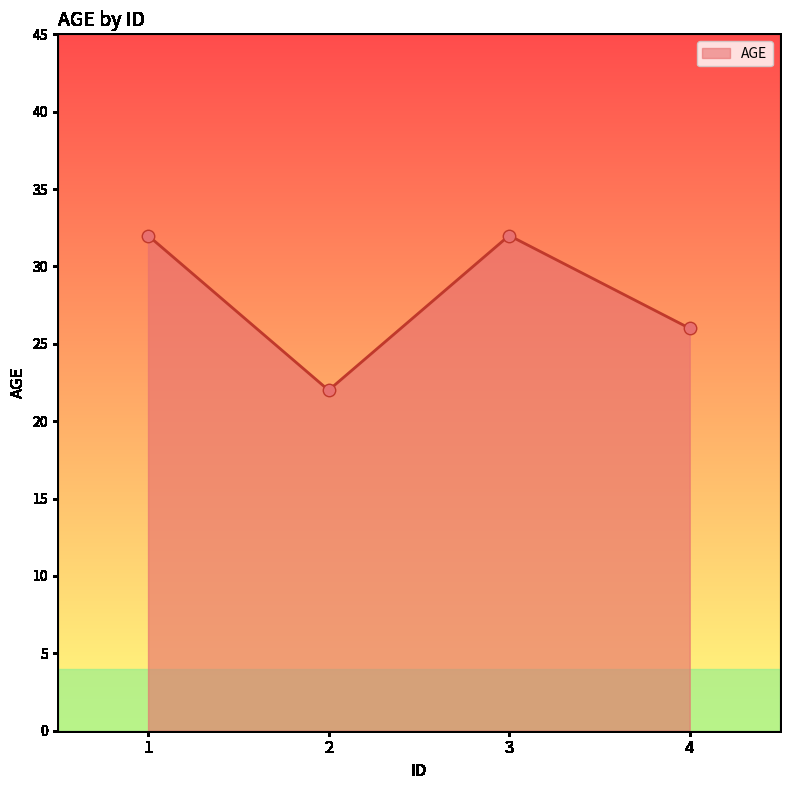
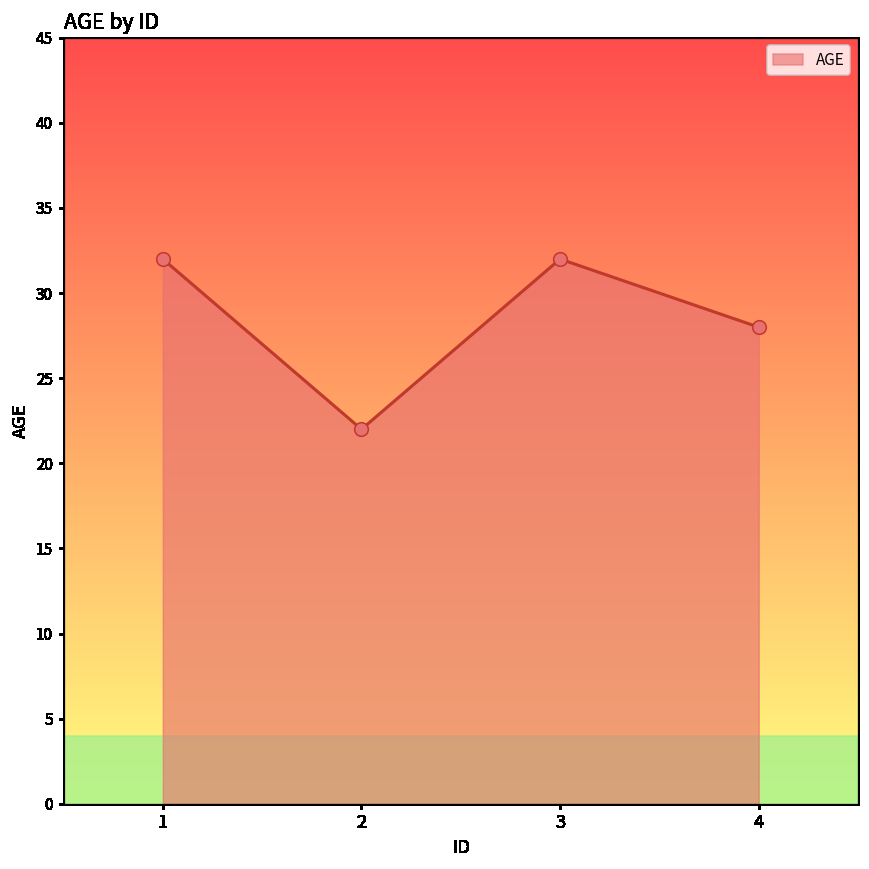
  {
    "1": 32,
    "2": 22,
    "3": 32,
-   "4": 26
+   "4": 28
  }
